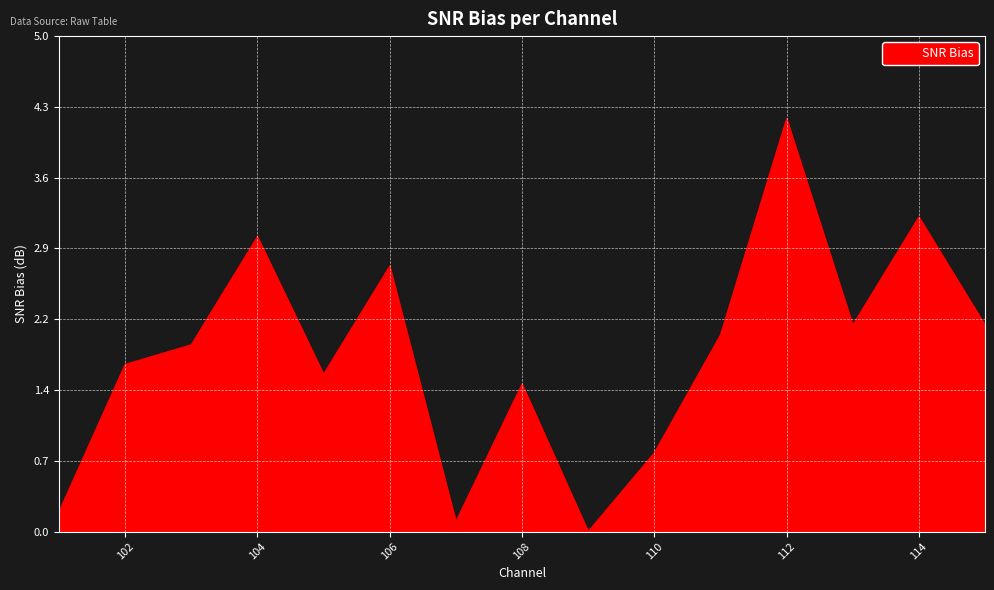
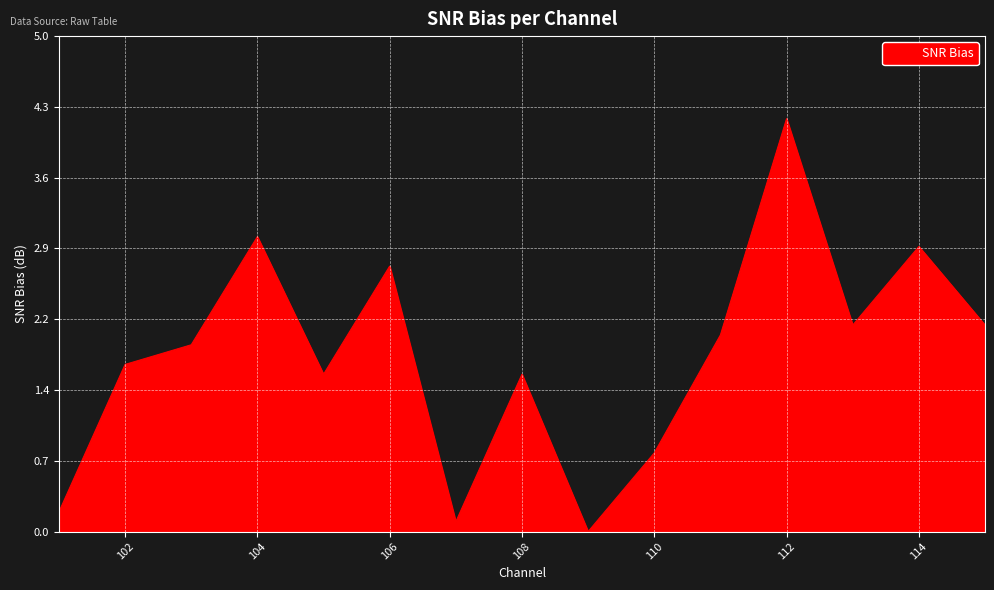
  {
    "102": 1.7,
    "104": 3.0,
    "106": 2.7,
-   "108": 1.5,
+   "108": 1.6,
    "110": 0.8,
    "112": 4.2,
-   "114": 3.2
+   "114": 2.9
  }
